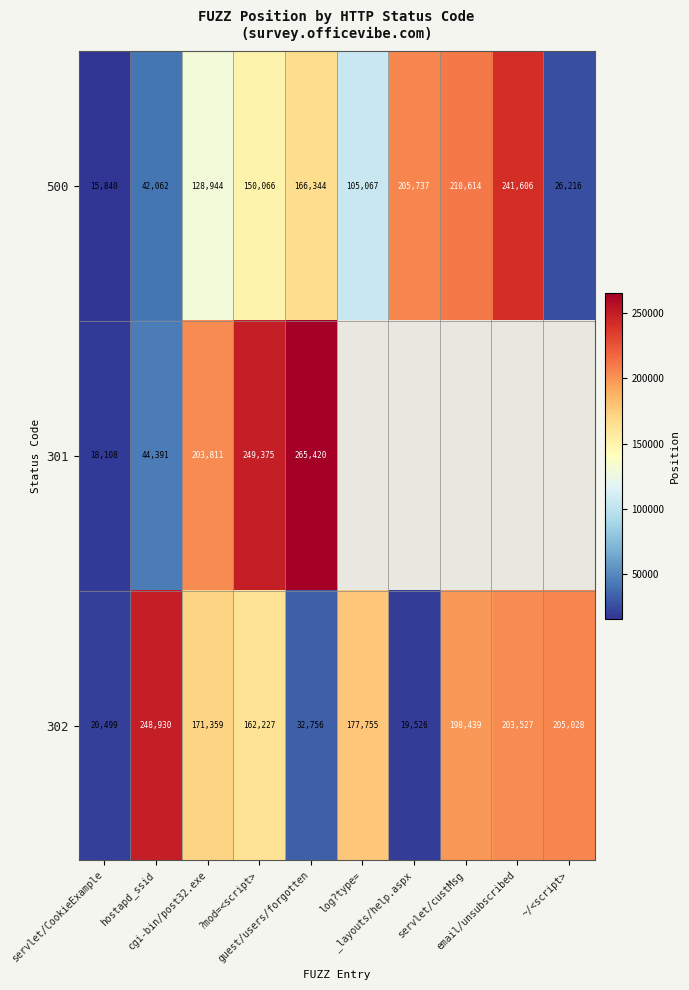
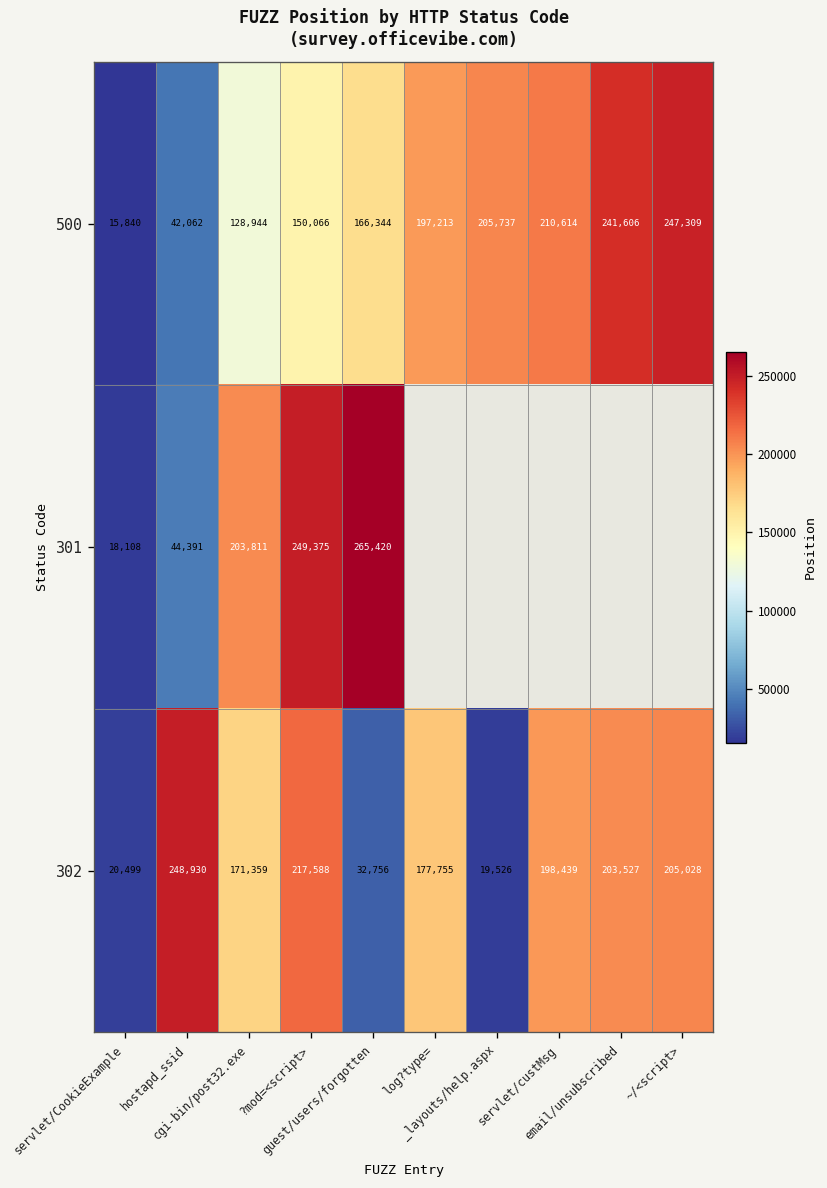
  {
    "500": {
      "servlet/CookieExample": "15,840",
      "hostapd_ssid": "42,062",
      "cgi-bin/post32.exe": "128,944",
      "?mod=<script>": "150,066",
      "guest/users/forgotten": "166,344",
-     "log?type=": "105,067",
+     "log?type=": "197,213",
      "_layouts/help.aspx": "205,737",
      "servlet/custMsg": "210,614",
      "email/unsubscribed": "241,606",
-     "~/<script>": "26,216"
+     "~/<script>": "247,309"
    },
    "301": {
      "servlet/CookieExample": "18,108",
      "hostapd_ssid": "44,391",
      "cgi-bin/post32.exe": "203,811",
      "?mod=<script>": "249,375",
      "guest/users/forgotten": "265,420"
    },
    "302": {
      "servlet/CookieExample": "20,499",
      "hostapd_ssid": "248,930",
      "cgi-bin/post32.exe": "171,359",
-     "?mod=<script>": "162,227",
+     "?mod=<script>": "217,588",
      "guest/users/forgotten": "32,756",
      "log?type=": "177,755",
      "_layouts/help.aspx": "19,526",
      "servlet/custMsg": "198,439",
      "email/unsubscribed": "203,527",
      "~/<script>": "205,028"
    }
  }
